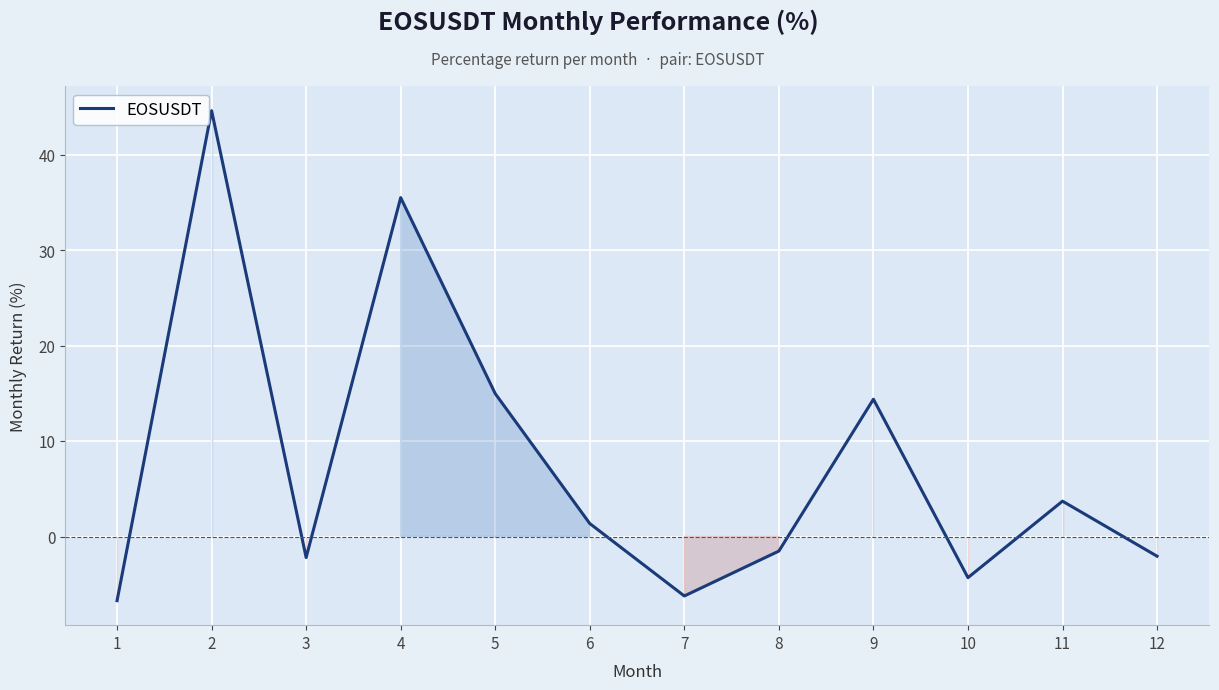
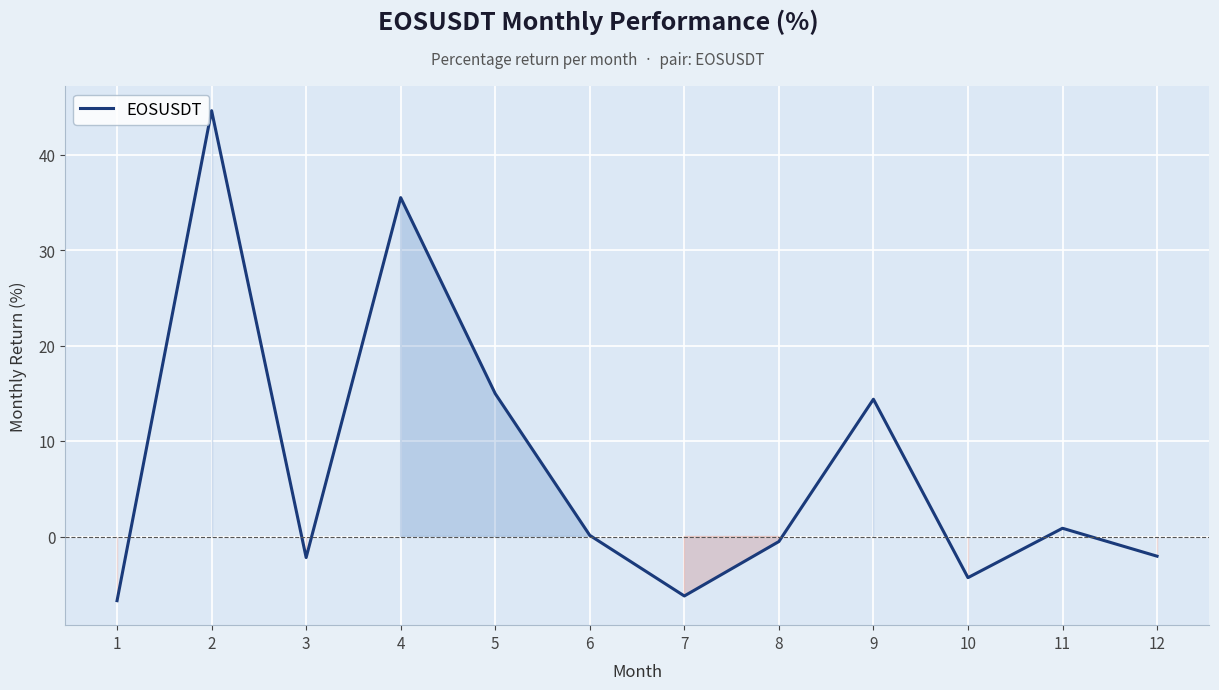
  {
    "1": -7,
    "2": 45,
    "3": -2,
    "4": 36,
    "5": 15,
-   "6": 1,
+   "6": 0,
    "7": -6,
-   "8": -2,
+   "8": -1,
    "9": 14,
    "10": -4,
-   "11": 4,
+   "11": 1,
    "12": -2
  }
